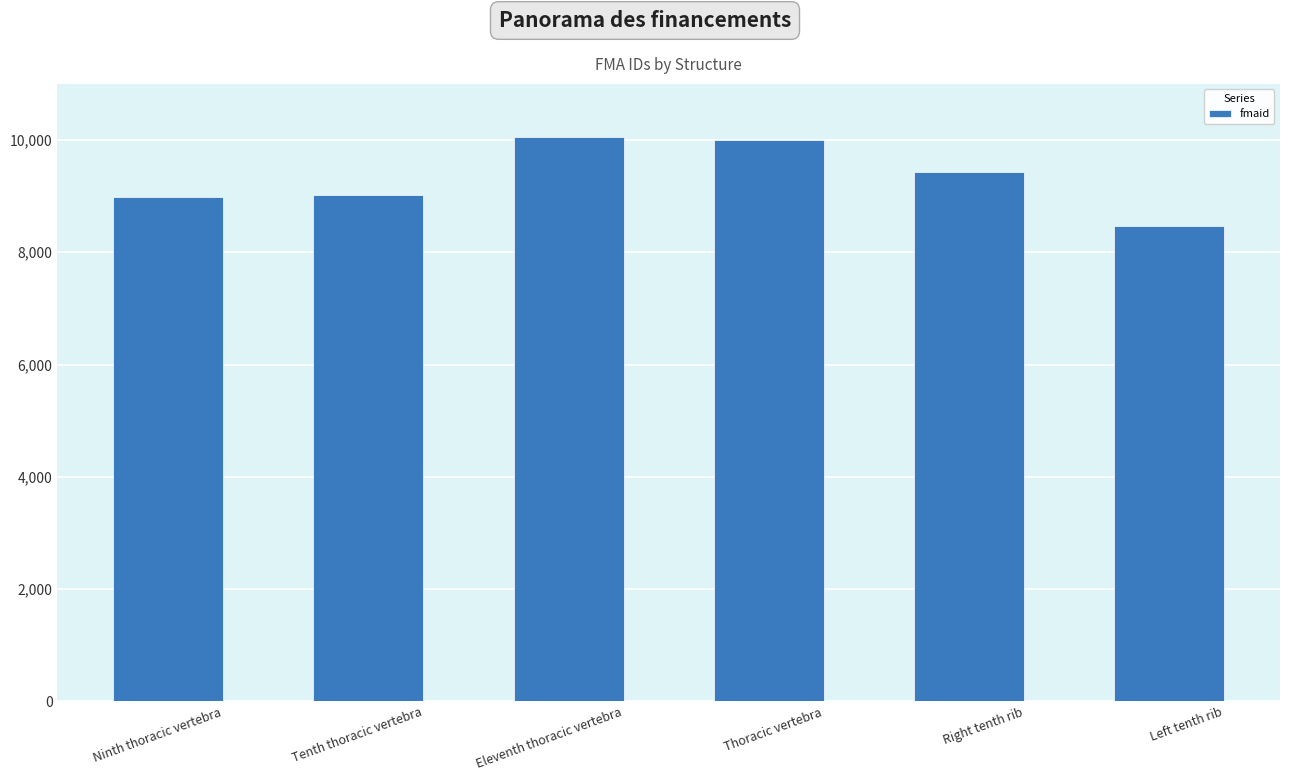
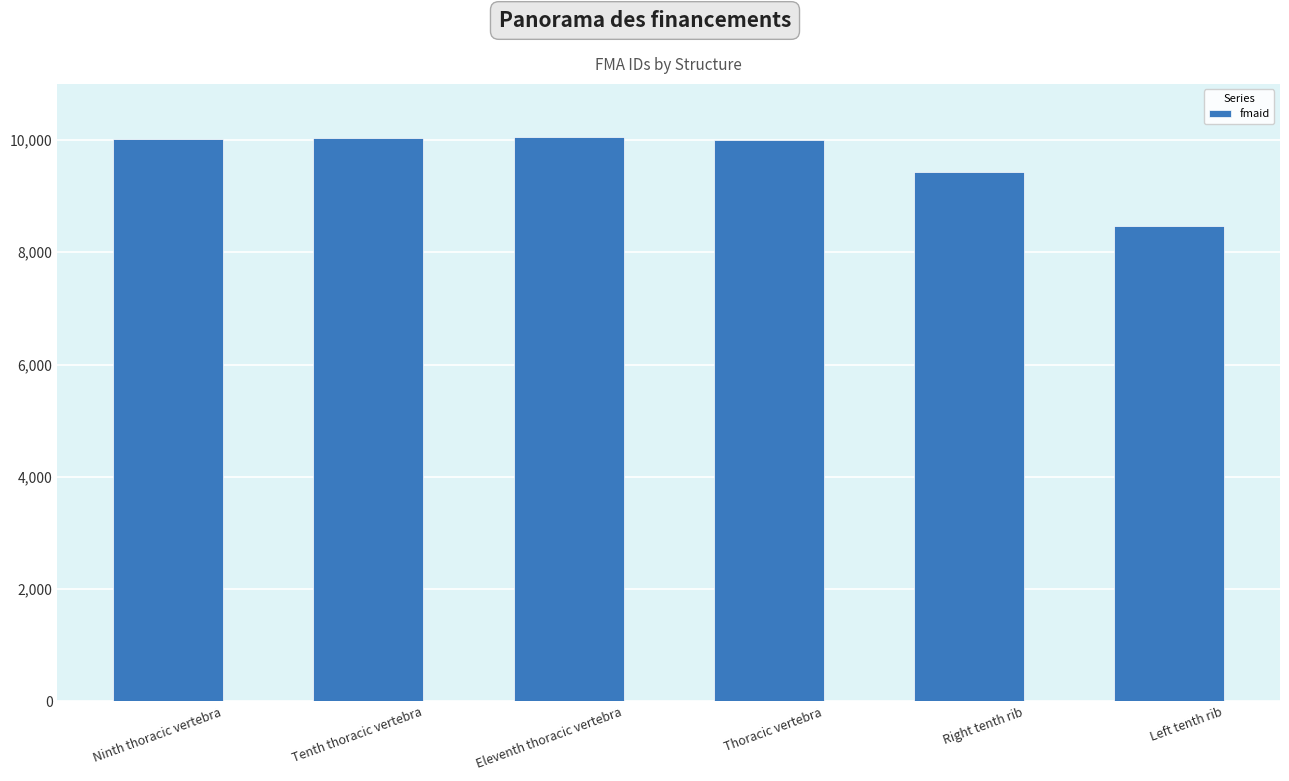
  {
-   "Ninth thoracic vertebra": "9,000",
-   "Tenth thoracic vertebra": "9,000",
+   "Ninth thoracic vertebra": "10,000",
+   "Tenth thoracic vertebra": "10,000",
    "Eleventh thoracic vertebra": "10,100",
    "Thoracic vertebra": "10,000",
    "Right tenth rib": "9,400",
    "Left tenth rib": "8,500"
  }
